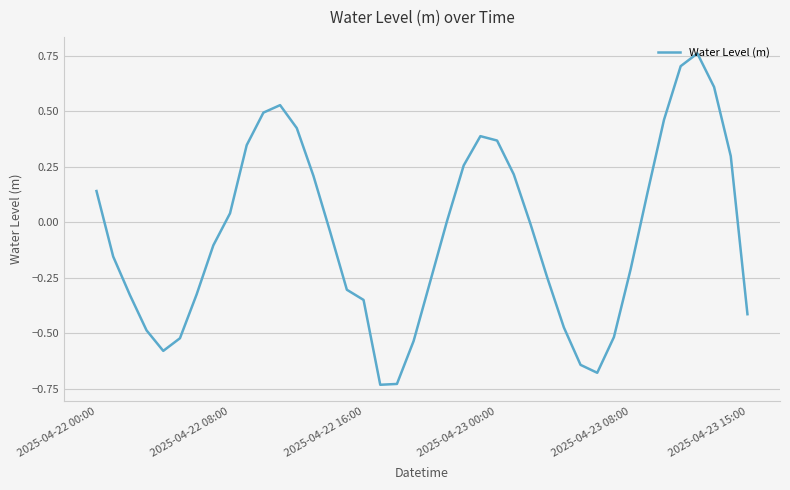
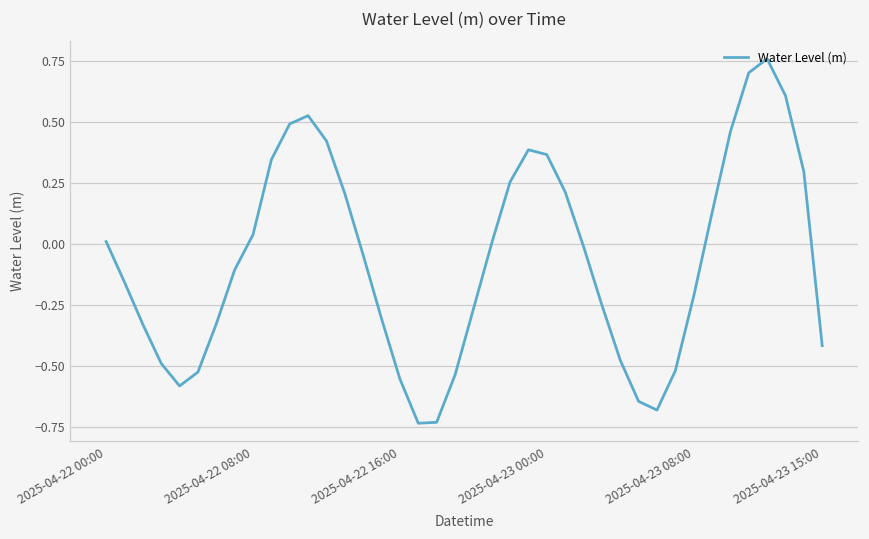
  {
-   "2025-04-22 00:00": 0.14,
+   "2025-04-22 00:00": 0.01,
    "2025-04-22 08:00": 0.04,
-   "2025-04-22 16:00": -0.35,
+   "2025-04-22 16:00": -0.55,
    "2025-04-23 00:00": 0.37,
    "2025-04-23 08:00": -0.21,
    "2025-04-23 15:00": -0.41
  }
